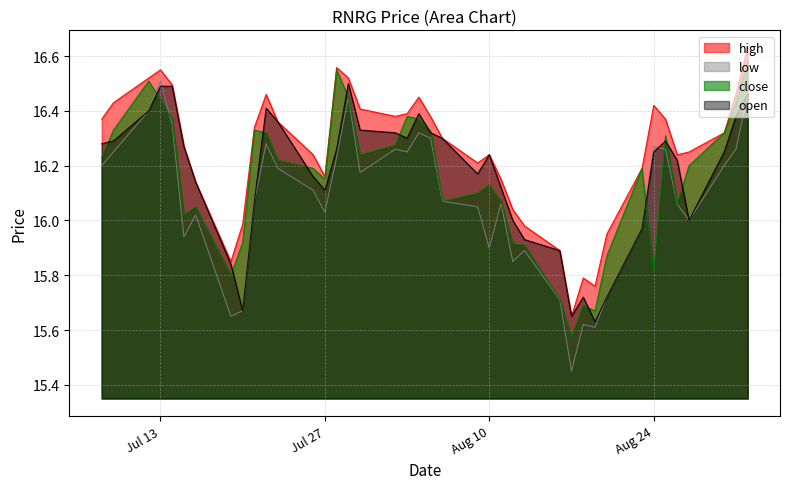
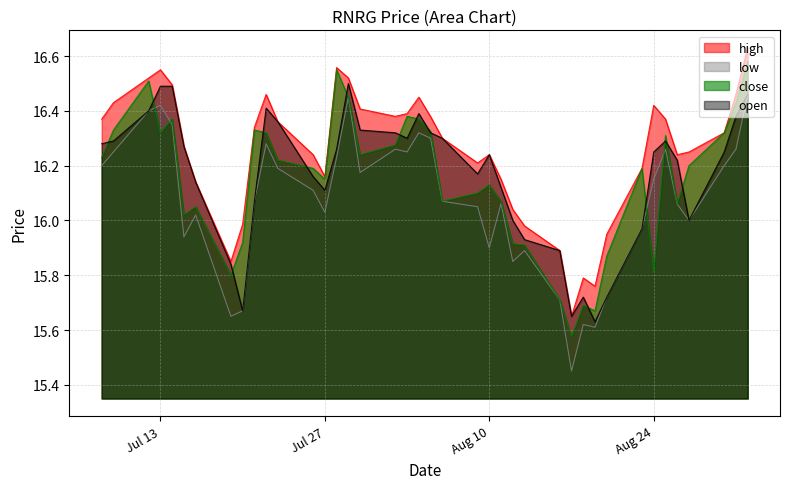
  {
    "high": {
      "Jul 13": 16.55,
      "Jul 27": 16.16,
      "Aug 24": 16.42
    },
    "low": {
-     "Jul 13": 16.51,
+     "Jul 13": 16.42,
      "Jul 27": 16.03,
      "Aug 10": 15.90,
-     "Aug 24": 16.27
+     "Aug 24": 16.15
    },
    "close": {
-     "Jul 13": 16.44,
+     "Jul 13": 16.32,
      "Jul 27": 16.15,
      "Aug 10": 16.13,
      "Aug 24": 15.81
    },
    "open": {
      "Jul 13": 16.49,
      "Jul 27": 16.11,
      "Aug 24": 16.25
    }
  }
